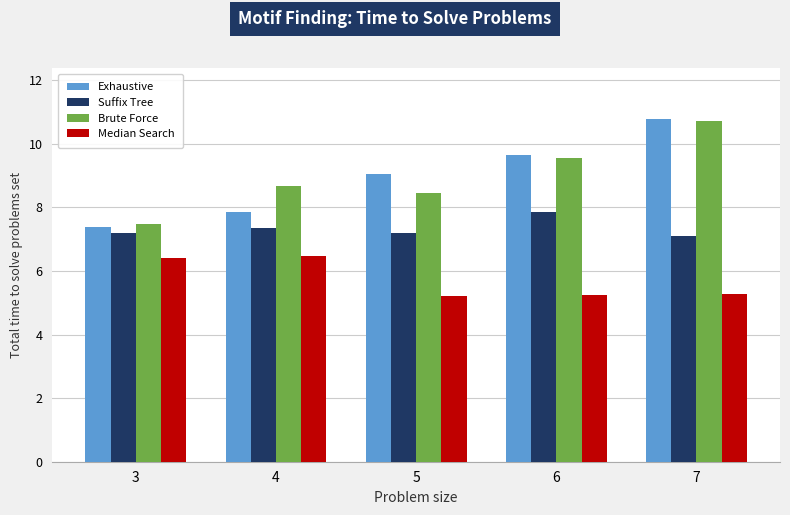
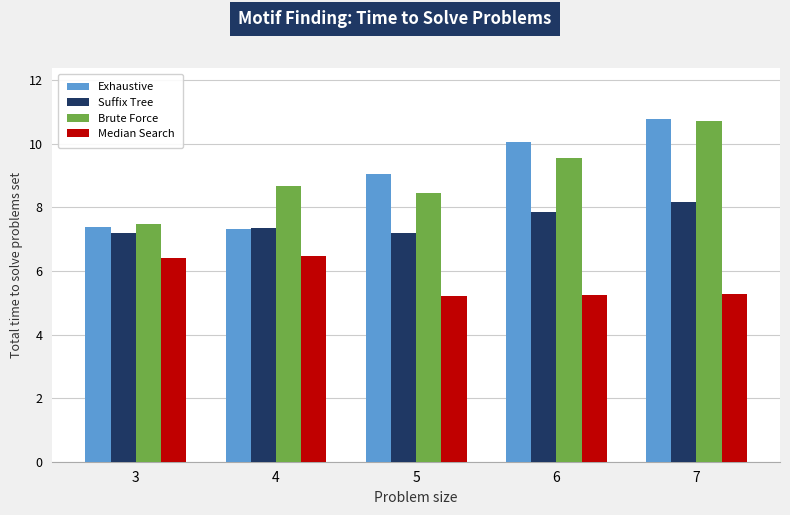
  {
    "Exhaustive": {
      "3": 7.4,
-     "4": 7.9,
+     "4": 7.3,
      "5": 9.1,
-     "6": 9.7,
+     "6": 10.1,
      "7": 10.8
    },
    "Suffix Tree": {
      "3": 7.2,
      "4": 7.4,
      "5": 7.2,
      "6": 7.9,
-     "7": 7.1
+     "7": 8.2
    },
    "Brute Force": {
      "3": 7.5,
      "4": 8.7,
      "5": 8.4,
      "6": 9.6,
      "7": 10.7
    },
    "Median Search": {
      "3": 6.4,
      "4": 6.5,
      "5": 5.2,
      "6": 5.2,
      "7": 5.3
    }
  }
